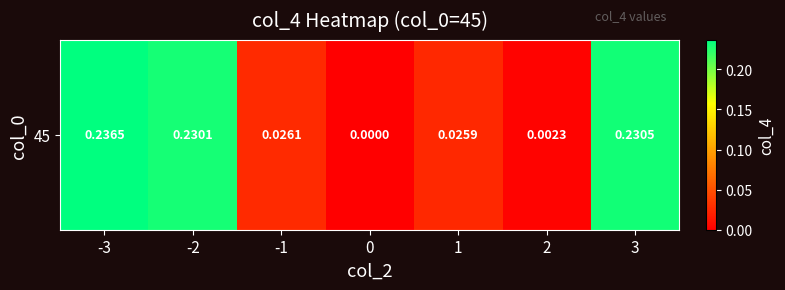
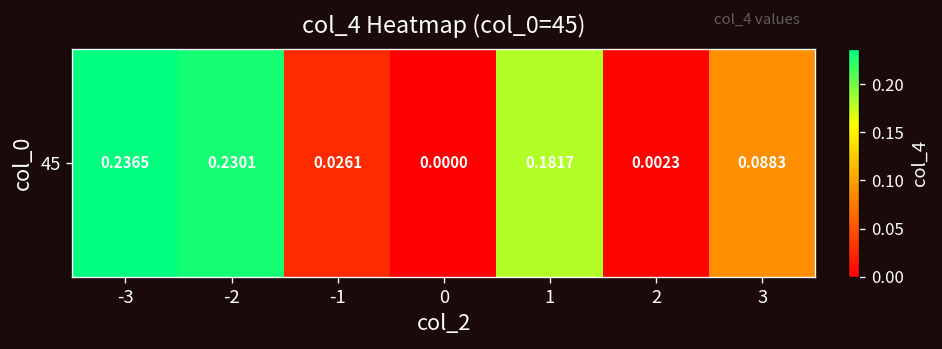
  {
    "45": {
      "-3": 0.2365,
      "-2": 0.2301,
      "-1": 0.0261,
      "0": 0.0000,
-     "1": 0.0259,
+     "1": 0.1817,
      "2": 0.0023,
-     "3": 0.2305
+     "3": 0.0883
    }
  }
